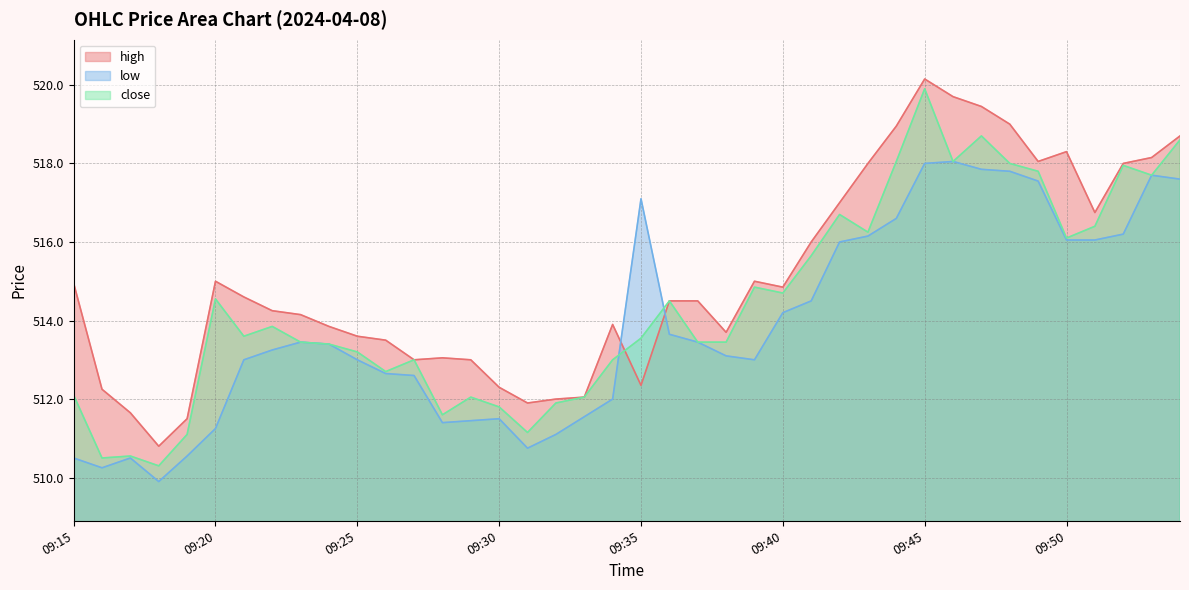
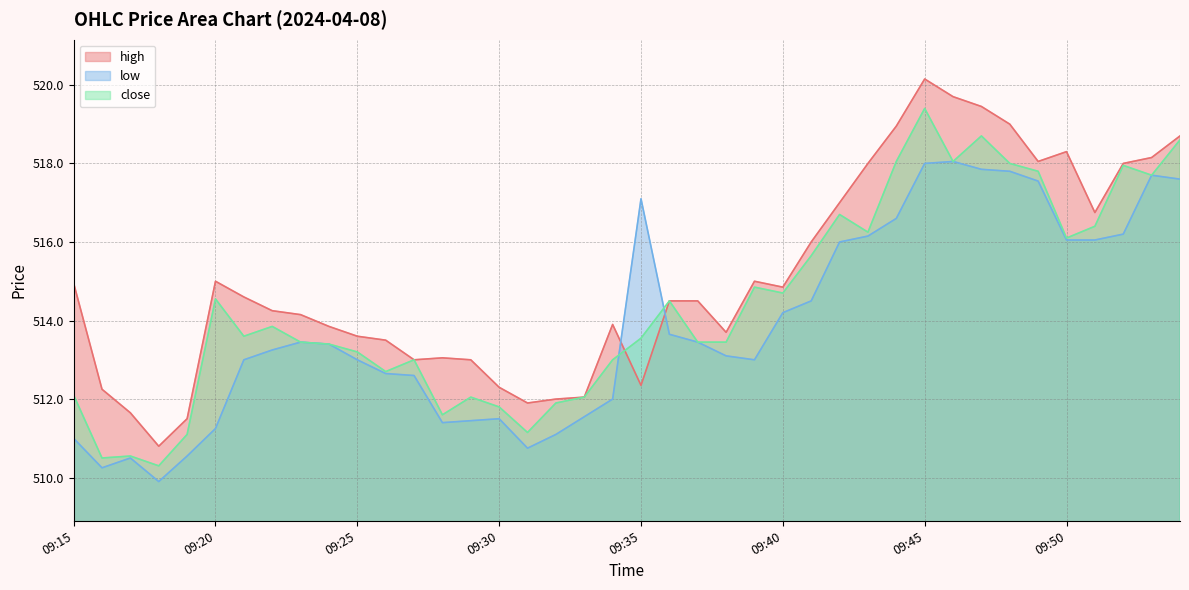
  {
    "high": {
      "09:15": 515.0,
      "09:20": 515.0,
      "09:25": 513.6,
      "09:30": 512.3,
      "09:35": 512.4,
      "09:40": 514.9,
      "09:45": 520.2,
      "09:50": 518.3
    },
    "low": {
-     "09:15": 510.5,
+     "09:15": 511.0,
      "09:20": 511.3,
      "09:25": 513.0,
      "09:30": 511.5,
      "09:35": 517.1,
      "09:40": 514.2,
      "09:45": 518.0
    },
    "close": {
      "09:15": 512.1,
      "09:20": 514.6,
      "09:25": 513.2,
      "09:30": 511.8,
      "09:35": 513.6,
      "09:40": 514.7,
-     "09:45": 519.9
+     "09:45": 519.4
    }
  }
